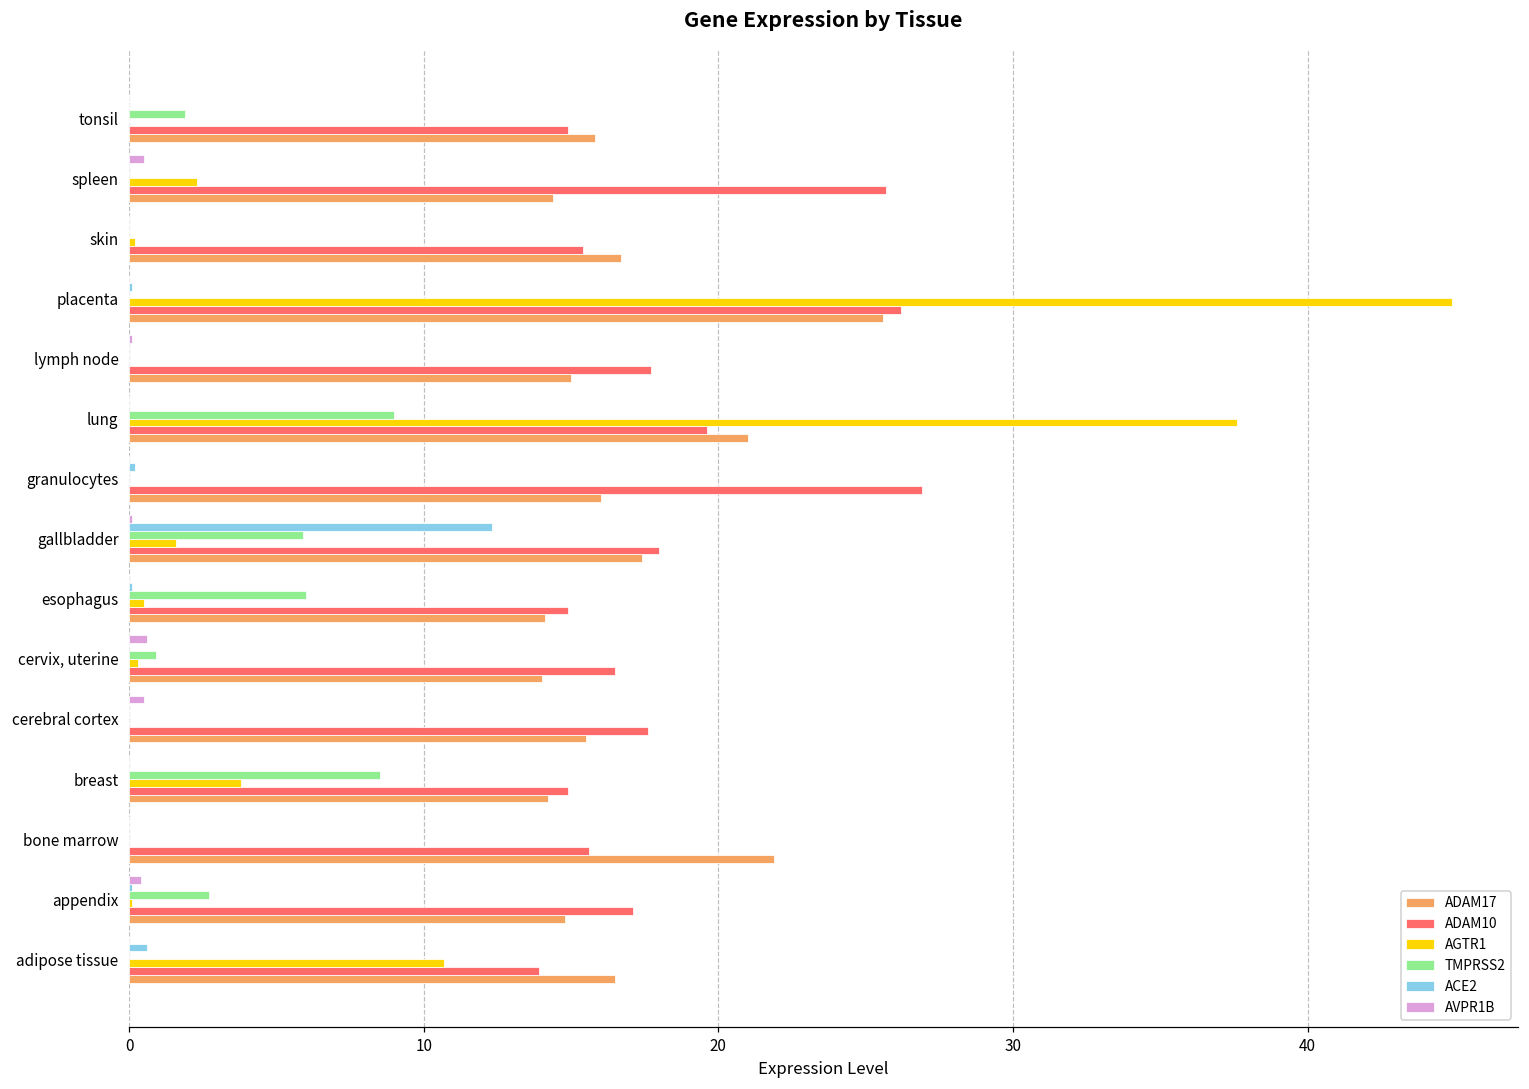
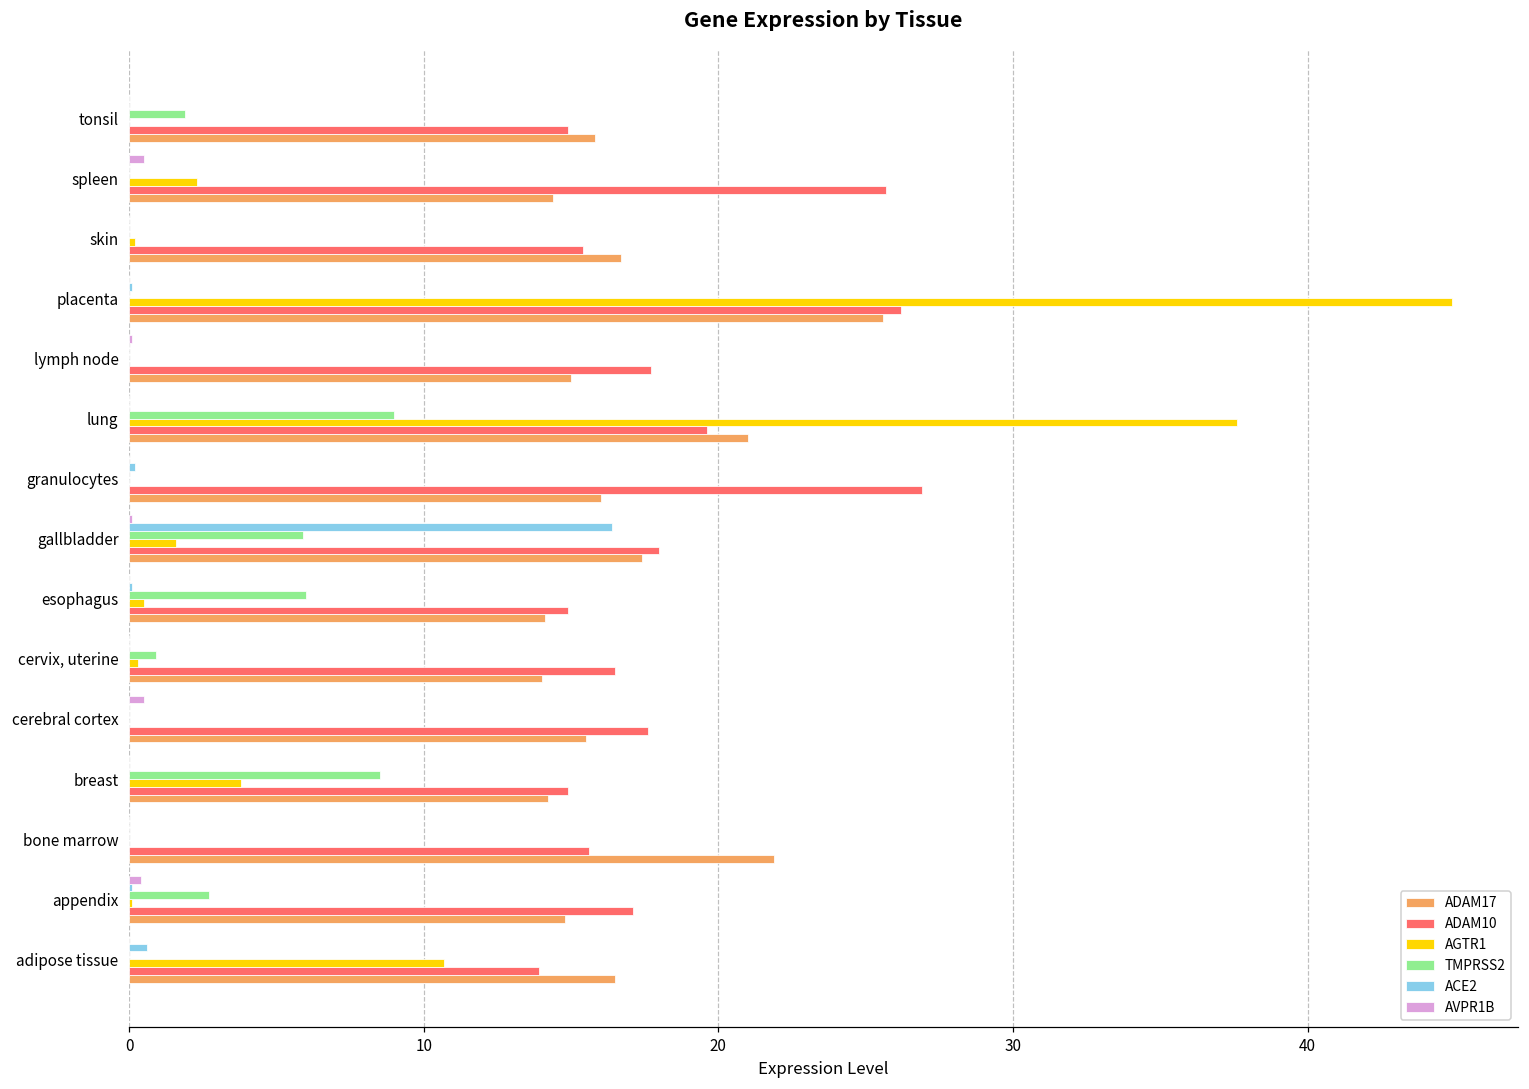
  {
    "AGTR1": {
      "tonsil": 0.0,
      "spleen": 2.3,
      "skin": 0.2,
      "placenta": 44.9,
      "lymph node": 0.0,
      "lung": 37.6,
      "granulocytes": 0.0,
      "gallbladder": 1.6,
      "esophagus": 0.5,
      "cervix, uterine": 0.3,
      "cerebral cortex": 0.0,
      "breast": 3.8,
      "bone marrow": 0.0,
      "appendix": 0.1,
      "adipose tissue": 10.7
    },
    "TMPRSS2": {
      "tonsil": 1.9,
      "spleen": 0.0,
      "skin": 0.0,
      "placenta": 0.0,
      "lymph node": 0.0,
      "lung": 9.0,
      "granulocytes": 0.0,
      "gallbladder": 5.9,
      "esophagus": 6.0,
      "cervix, uterine": 0.9,
      "cerebral cortex": 0.0,
      "breast": 8.5,
      "bone marrow": 0.0,
      "appendix": 2.7,
      "adipose tissue": 0.0
    },
    "ACE2": {
      "tonsil": 0.0,
      "spleen": 0.0,
      "skin": 0.0,
      "placenta": 0.1,
      "lymph node": 0.0,
      "lung": 0.0,
      "granulocytes": 0.2,
-     "gallbladder": 12.3,
+     "gallbladder": 16.4,
      "esophagus": 0.1,
      "cervix, uterine": 0.0,
      "cerebral cortex": 0.0,
      "breast": 0.0,
      "bone marrow": 0.0,
      "appendix": 0.1,
      "adipose tissue": 0.6
    },
    "AVPR1B": {
      "tonsil": 0.0,
      "spleen": 0.5,
      "skin": 0.0,
      "placenta": 0.0,
      "lymph node": 0.1,
      "lung": 0.0,
      "granulocytes": 0.0,
      "gallbladder": 0.1,
      "esophagus": 0.0,
-     "cervix, uterine": 0.6,
+     "cervix, uterine": 0.0,
      "cerebral cortex": 0.5,
      "breast": 0.0,
      "bone marrow": 0.0,
      "appendix": 0.4,
      "adipose tissue": 0.0
    }
  }
